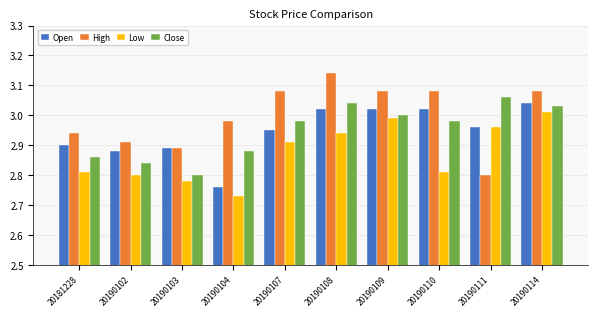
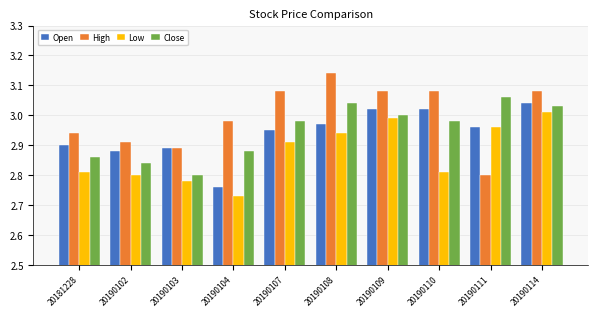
  {
    "Open": {
      "20181228": 2.90,
      "20190102": 2.88,
      "20190103": 2.89,
      "20190104": 2.76,
      "20190107": 2.95,
-     "20190108": 3.02,
+     "20190108": 2.97,
      "20190109": 3.02,
      "20190110": 3.02,
      "20190111": 2.96,
      "20190114": 3.04
    },
    "High": {
      "20181228": 2.94,
      "20190102": 2.91,
      "20190103": 2.89,
      "20190104": 2.98,
      "20190107": 3.08,
      "20190108": 3.14,
      "20190109": 3.08,
      "20190110": 3.08,
      "20190111": 2.80,
      "20190114": 3.08
    },
    "Low": {
      "20181228": 2.81,
      "20190102": 2.80,
      "20190103": 2.78,
      "20190104": 2.73,
      "20190107": 2.91,
      "20190108": 2.94,
      "20190109": 2.99,
      "20190110": 2.81,
      "20190111": 2.96,
      "20190114": 3.01
    },
    "Close": {
      "20181228": 2.86,
      "20190102": 2.84,
      "20190103": 2.80,
      "20190104": 2.88,
      "20190107": 2.98,
      "20190108": 3.04,
      "20190109": 3.00,
      "20190110": 2.98,
      "20190111": 3.06,
      "20190114": 3.03
    }
  }
